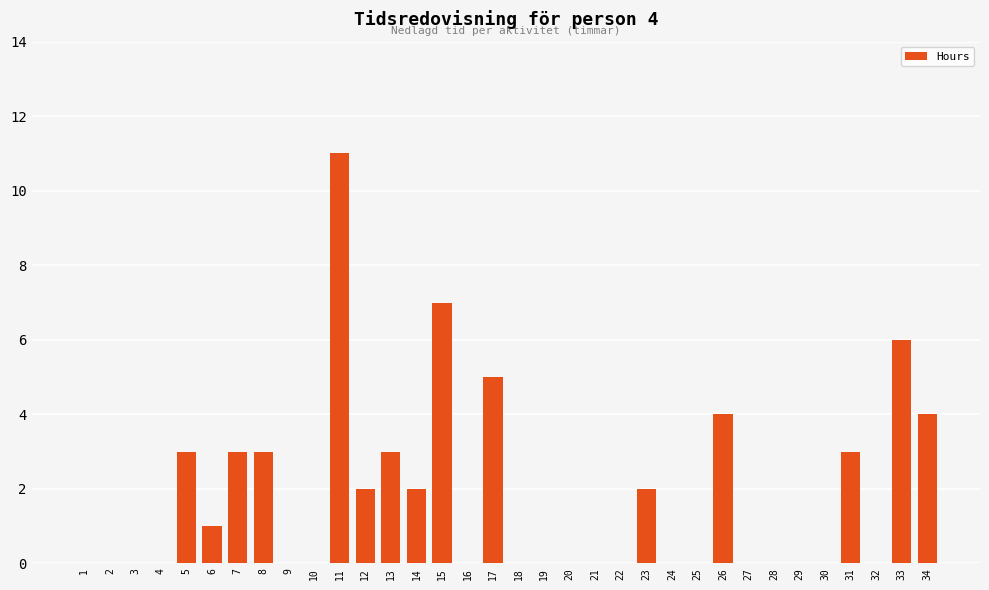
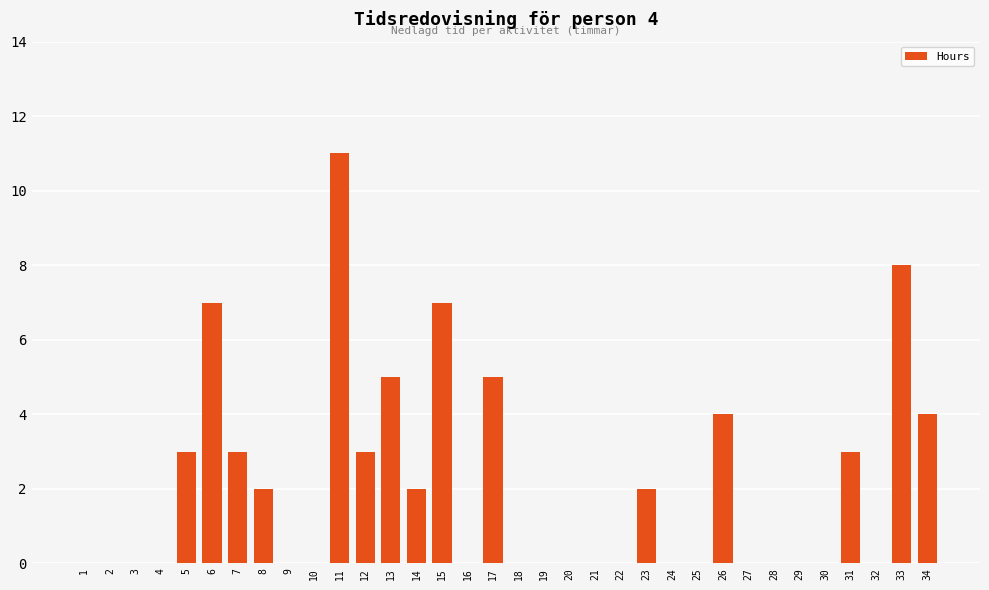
  {
    "1": 0,
    "2": 0,
    "3": 0,
    "4": 0,
    "5": 3,
-   "6": 1,
+   "6": 7,
    "7": 3,
-   "8": 3,
+   "8": 2,
    "9": 0,
    "10": 0,
    "11": 11,
-   "12": 2,
-   "13": 3,
+   "12": 3,
+   "13": 5,
    "14": 2,
    "15": 7,
    "16": 0,
    "17": 5,
    "18": 0,
    "19": 0,
    "20": 0,
    "21": 0,
    "22": 0,
    "23": 2,
    "24": 0,
    "25": 0,
    "26": 4,
    "27": 0,
    "28": 0,
    "29": 0,
    "30": 0,
    "31": 3,
    "32": 0,
-   "33": 6,
+   "33": 8,
    "34": 4
  }
